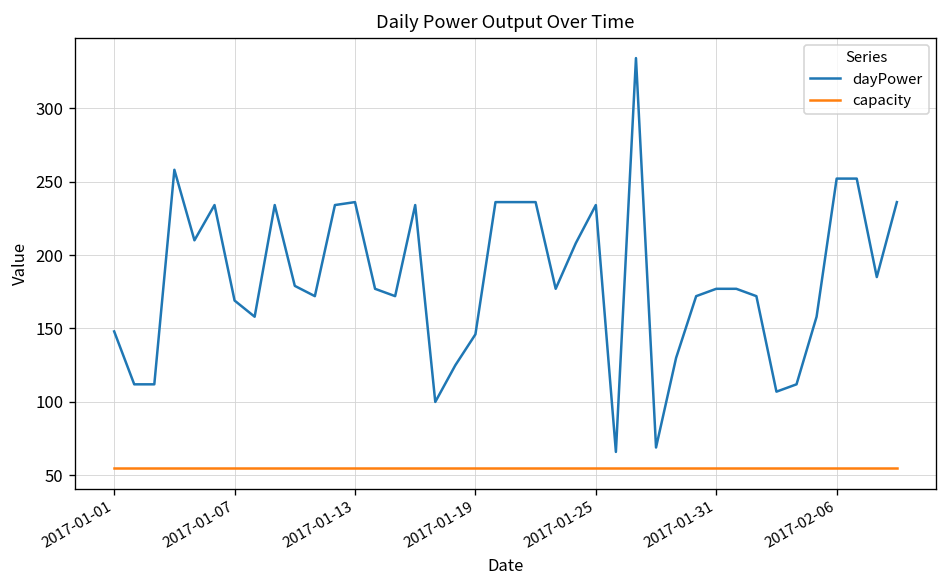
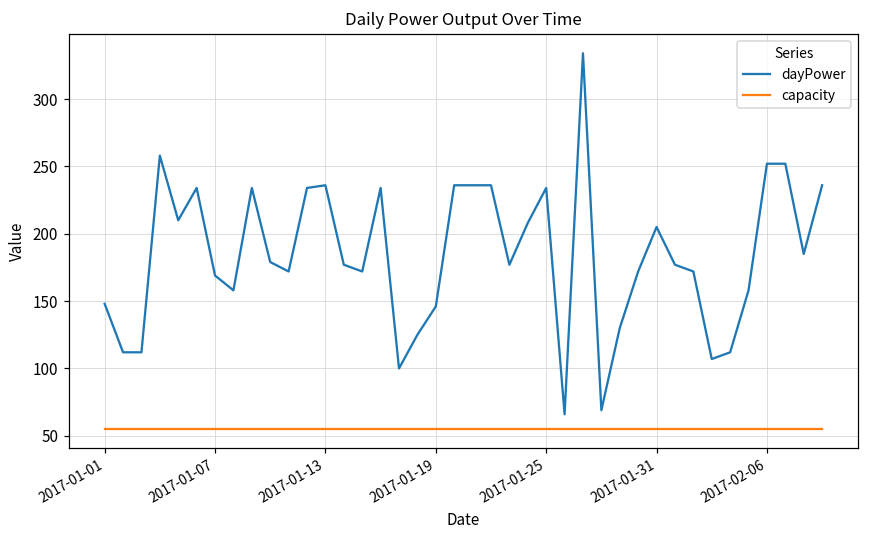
  {
    "dayPower": {
      "2017-01-01": 148,
      "2017-01-07": 169,
      "2017-01-13": 236,
      "2017-01-19": 146,
      "2017-01-25": 234,
-     "2017-01-31": 177,
+     "2017-01-31": 205,
      "2017-02-06": 252
    },
    "capacity": {
      "2017-01-01": 55,
      "2017-01-07": 55,
      "2017-01-13": 55,
      "2017-01-19": 55,
      "2017-01-25": 55,
      "2017-01-31": 55,
      "2017-02-06": 55
    }
  }
